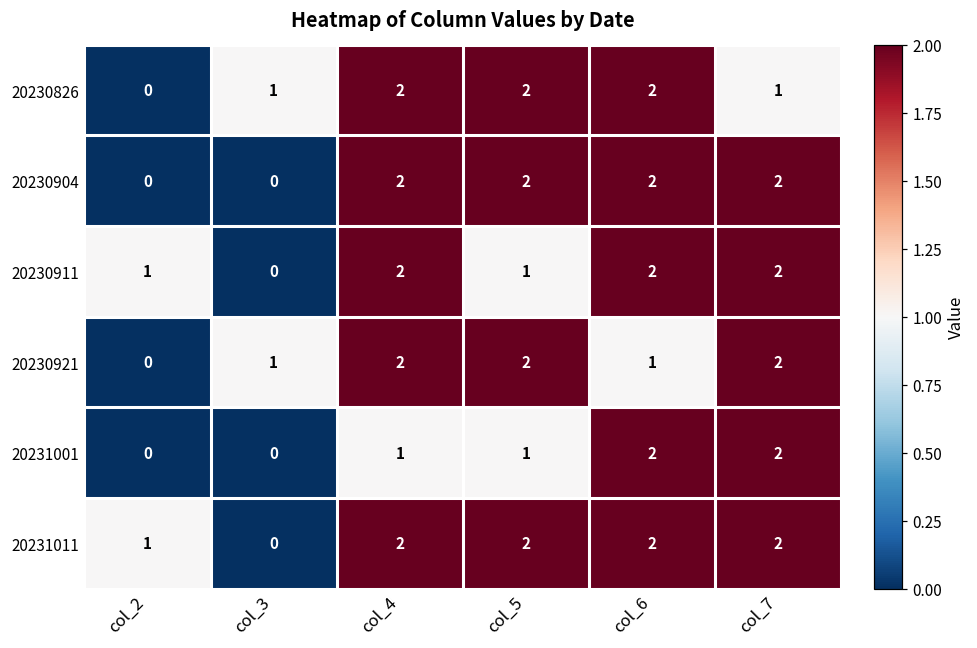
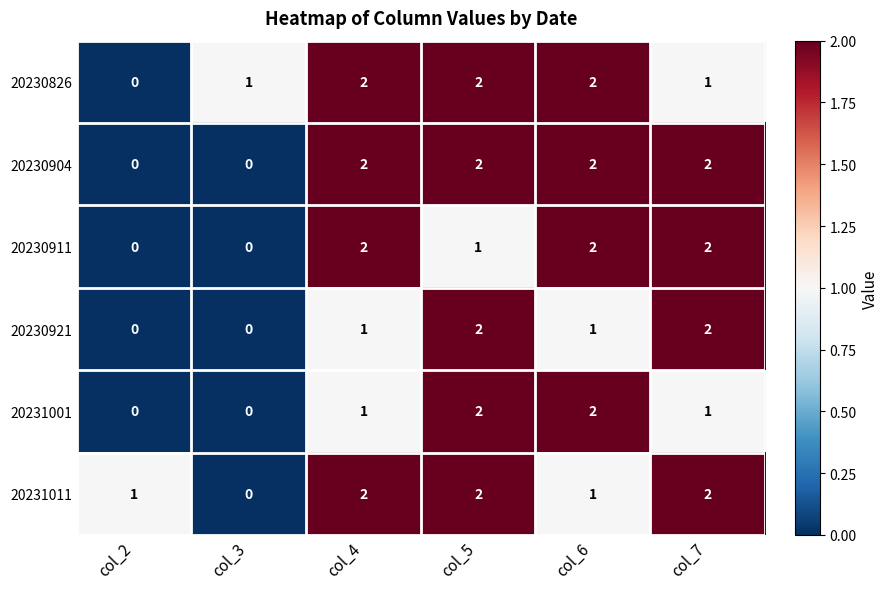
  {
    "20230826": {
      "col_2": 0,
      "col_3": 1,
      "col_4": 2,
      "col_5": 2,
      "col_6": 2,
      "col_7": 1
    },
    "20230904": {
      "col_2": 0,
      "col_3": 0,
      "col_4": 2,
      "col_5": 2,
      "col_6": 2,
      "col_7": 2
    },
    "20230911": {
-     "col_2": 1,
+     "col_2": 0,
      "col_3": 0,
      "col_4": 2,
      "col_5": 1,
      "col_6": 2,
      "col_7": 2
    },
    "20230921": {
      "col_2": 0,
-     "col_3": 1,
-     "col_4": 2,
+     "col_3": 0,
+     "col_4": 1,
      "col_5": 2,
      "col_6": 1,
      "col_7": 2
    },
    "20231001": {
      "col_2": 0,
      "col_3": 0,
      "col_4": 1,
-     "col_5": 1,
+     "col_5": 2,
      "col_6": 2,
-     "col_7": 2
+     "col_7": 1
    },
    "20231011": {
      "col_2": 1,
      "col_3": 0,
      "col_4": 2,
      "col_5": 2,
-     "col_6": 2,
+     "col_6": 1,
      "col_7": 2
    }
  }
